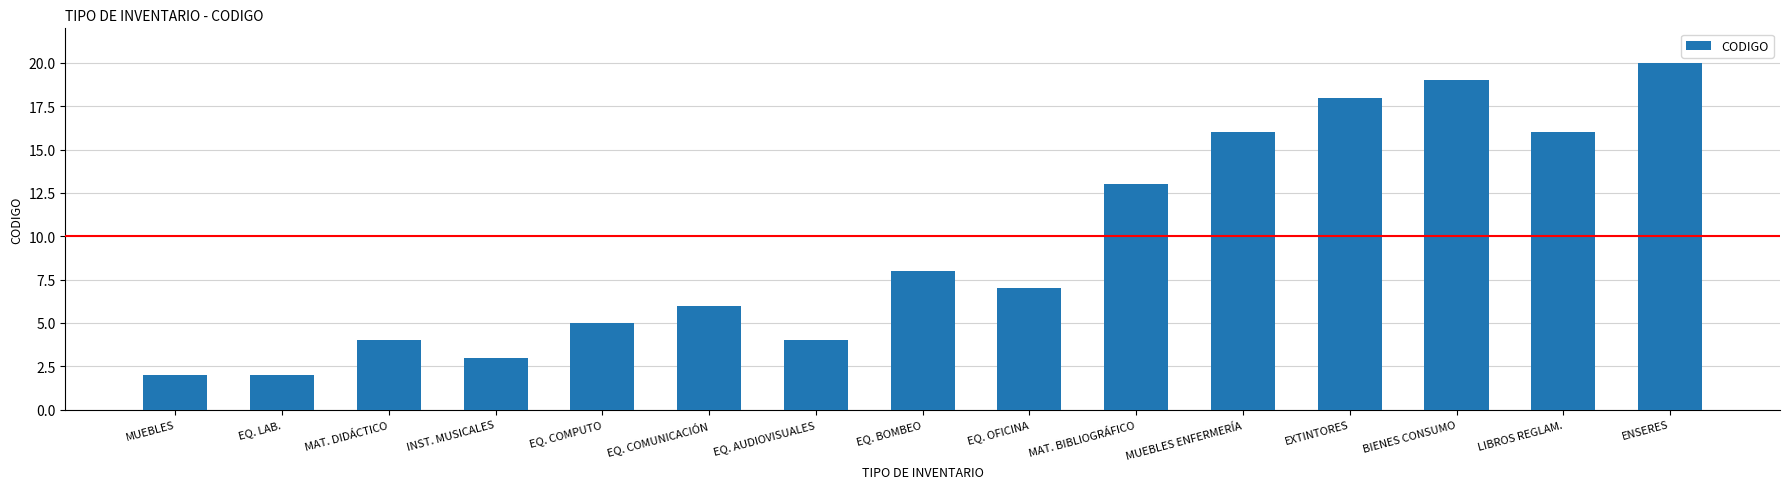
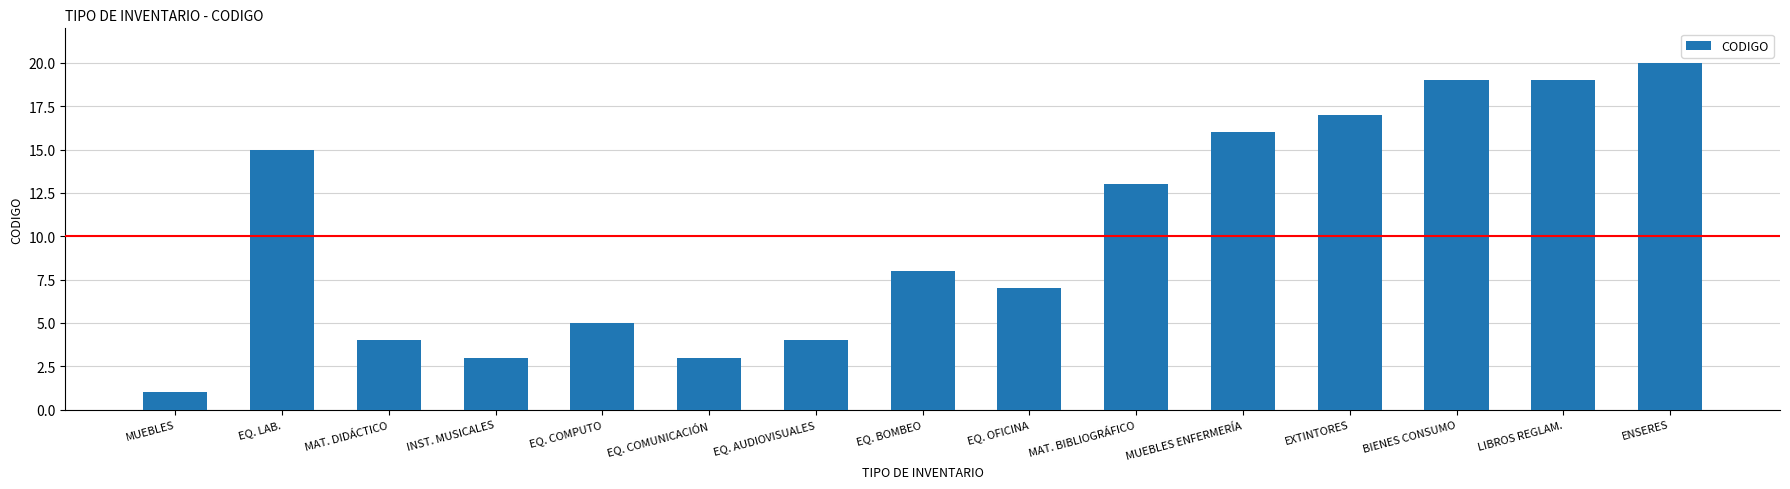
  {
-   "MUEBLES": 2,
-   "EQ. LAB.": 2,
+   "MUEBLES": 1,
+   "EQ. LAB.": 15,
    "MAT. DIDÁCTICO": 4,
    "INST. MUSICALES": 3,
    "EQ. COMPUTO": 5,
-   "EQ. COMUNICACIÓN": 6,
+   "EQ. COMUNICACIÓN": 3,
    "EQ. AUDIOVISUALES": 4,
    "EQ. BOMBEO": 8,
    "EQ. OFICINA": 7,
    "MAT. BIBLIOGRÁFICO": 13,
    "MUEBLES ENFERMERÍA": 16,
-   "EXTINTORES": 18,
+   "EXTINTORES": 17,
    "BIENES CONSUMO": 19,
-   "LIBROS REGLAM.": 16,
+   "LIBROS REGLAM.": 19,
    "ENSERES": 20
  }
